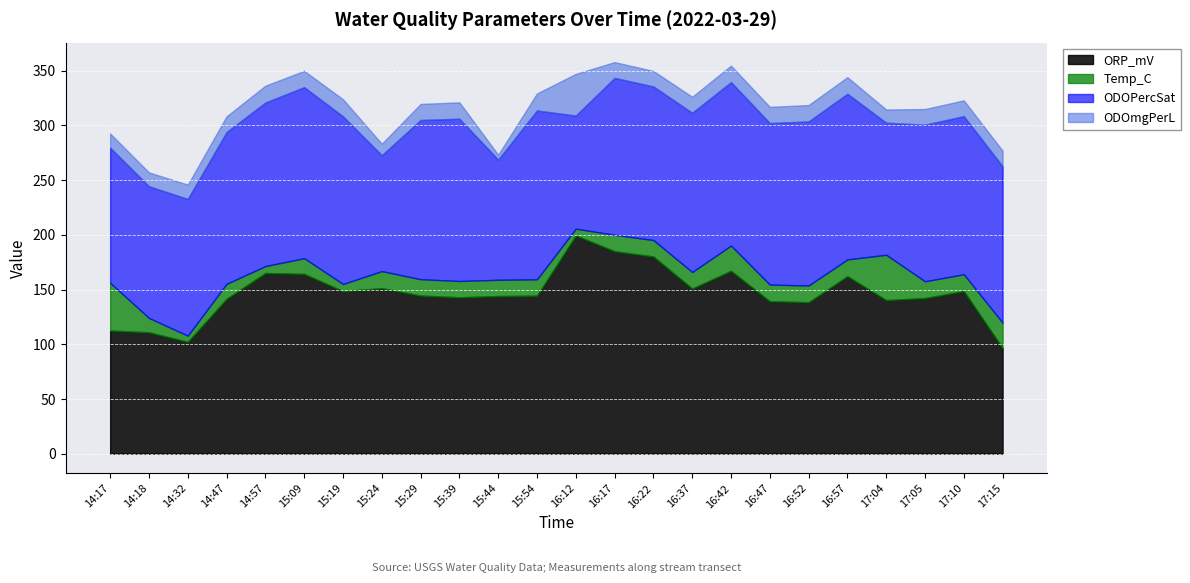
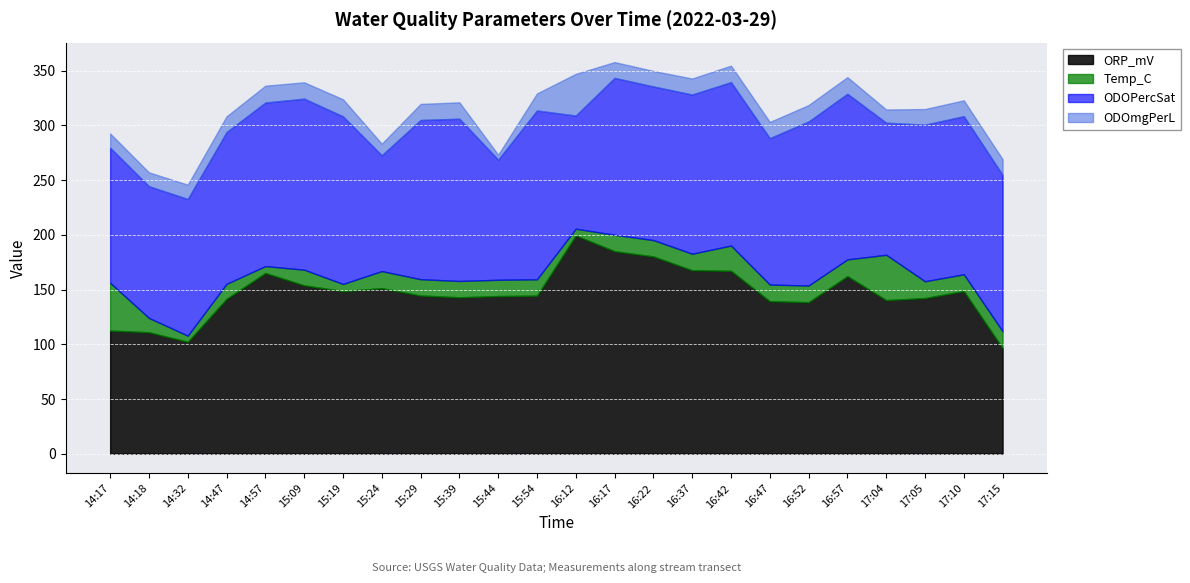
  {
    "ORP_mV": {
      "14:17": 113,
      "14:18": 111,
      "14:32": 102,
      "14:47": 142,
      "14:57": 165,
-     "15:09": 164,
+     "15:09": 154,
      "15:19": 149,
      "15:24": 151,
      "15:29": 145,
      "15:39": 143,
      "15:44": 144,
      "15:54": 144,
      "16:12": 199,
      "16:17": 185,
      "16:22": 180,
-     "16:37": 151,
+     "16:37": 168,
      "16:42": 167,
      "16:47": 139,
      "16:52": 138,
      "16:57": 162,
      "17:04": 140,
      "17:05": 142,
      "17:10": 149,
      "17:15": 97
    },
    "Temp_C": {
      "14:17": 44,
      "14:18": 13,
      "14:32": 6,
      "14:47": 14,
      "14:57": 6,
      "15:09": 14,
      "15:19": 7,
      "15:24": 16,
      "15:29": 15,
      "15:39": 15,
      "15:44": 15,
      "15:54": 15,
      "16:12": 6,
      "16:17": 15,
      "16:22": 15,
      "16:37": 15,
      "16:42": 23,
      "16:47": 15,
      "16:52": 15,
      "16:57": 15,
      "17:04": 41,
      "17:05": 15,
      "17:10": 15,
-     "17:15": 23
+     "17:15": 15
    },
    "ODOPercSat": {
      "14:17": 124,
      "14:18": 120,
      "14:32": 125,
      "14:47": 139,
      "14:57": 150,
      "15:09": 156,
      "15:19": 153,
      "15:24": 106,
      "15:29": 146,
      "15:39": 148,
      "15:44": 110,
      "15:54": 154,
      "16:12": 103,
      "16:17": 143,
      "16:22": 140,
      "16:37": 146,
      "16:42": 149,
-     "16:47": 148,
+     "16:47": 134,
      "16:52": 150,
      "16:57": 151,
      "17:04": 121,
      "17:05": 143,
      "17:10": 145,
      "17:15": 143
    },
    "ODOmgPerL": {
      "14:17": 13,
      "14:18": 13,
      "14:32": 13,
      "14:47": 14,
      "14:57": 15,
      "15:09": 15,
      "15:19": 16,
      "15:24": 11,
      "15:29": 15,
      "15:39": 15,
      "15:44": 5,
      "15:54": 16,
      "16:12": 38,
      "16:17": 14,
      "16:22": 14,
      "16:37": 15,
      "16:42": 15,
      "16:47": 15,
      "16:52": 15,
      "16:57": 15,
      "17:04": 12,
      "17:05": 14,
      "17:10": 14,
      "17:15": 14
    }
  }
